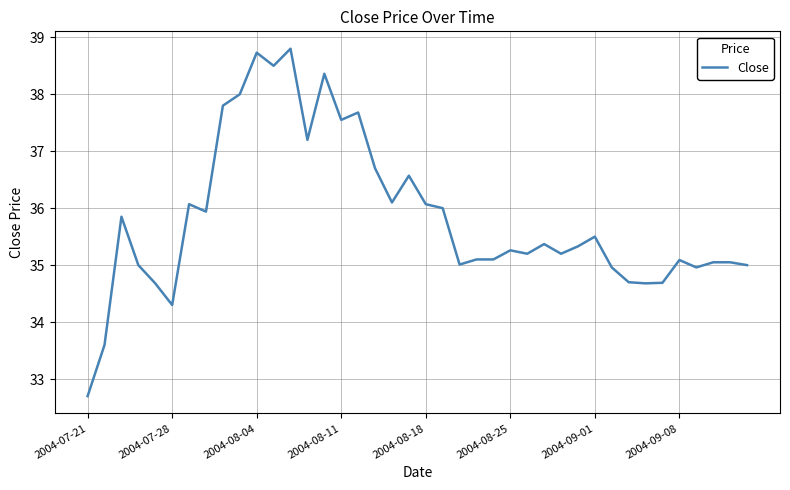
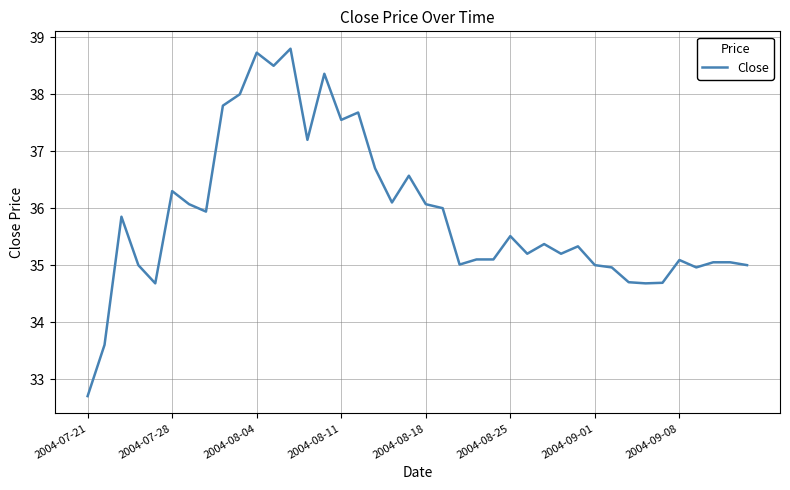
  {
    "2004-07-21": 32.7,
-   "2004-07-28": 34.3,
+   "2004-07-28": 36.3,
    "2004-08-04": 38.7,
    "2004-08-11": 37.6,
    "2004-08-18": 36.1,
-   "2004-08-25": 35.3,
-   "2004-09-01": 35.5,
+   "2004-08-25": 35.5,
+   "2004-09-01": 35.0,
    "2004-09-08": 35.1
  }
